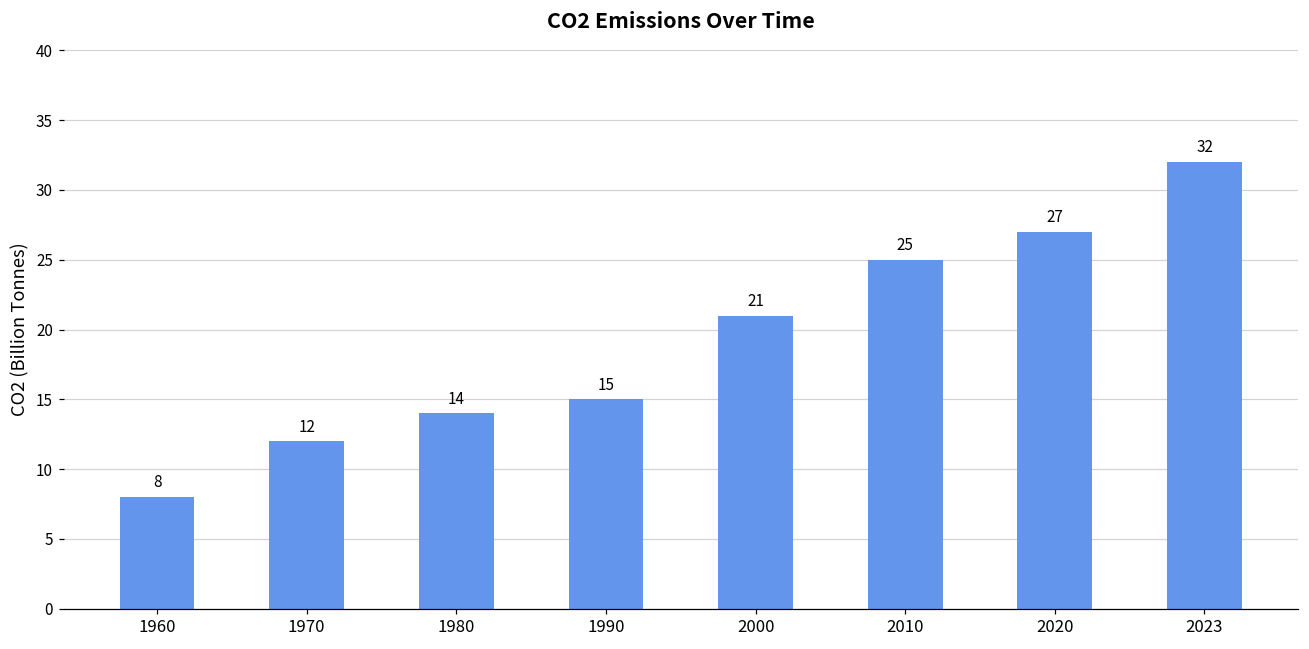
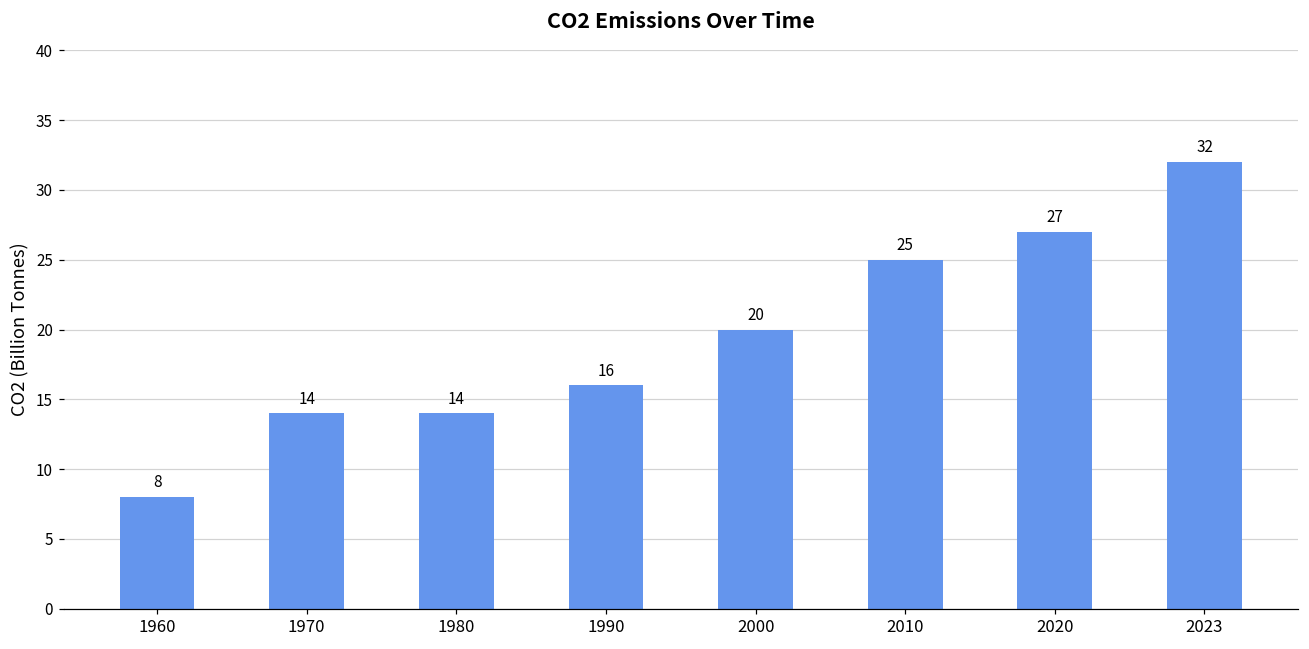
  {
    "1960": 8,
-   "1970": 12,
+   "1970": 14,
    "1980": 14,
-   "1990": 15,
-   "2000": 21,
+   "1990": 16,
+   "2000": 20,
    "2010": 25,
    "2020": 27,
    "2023": 32
  }
